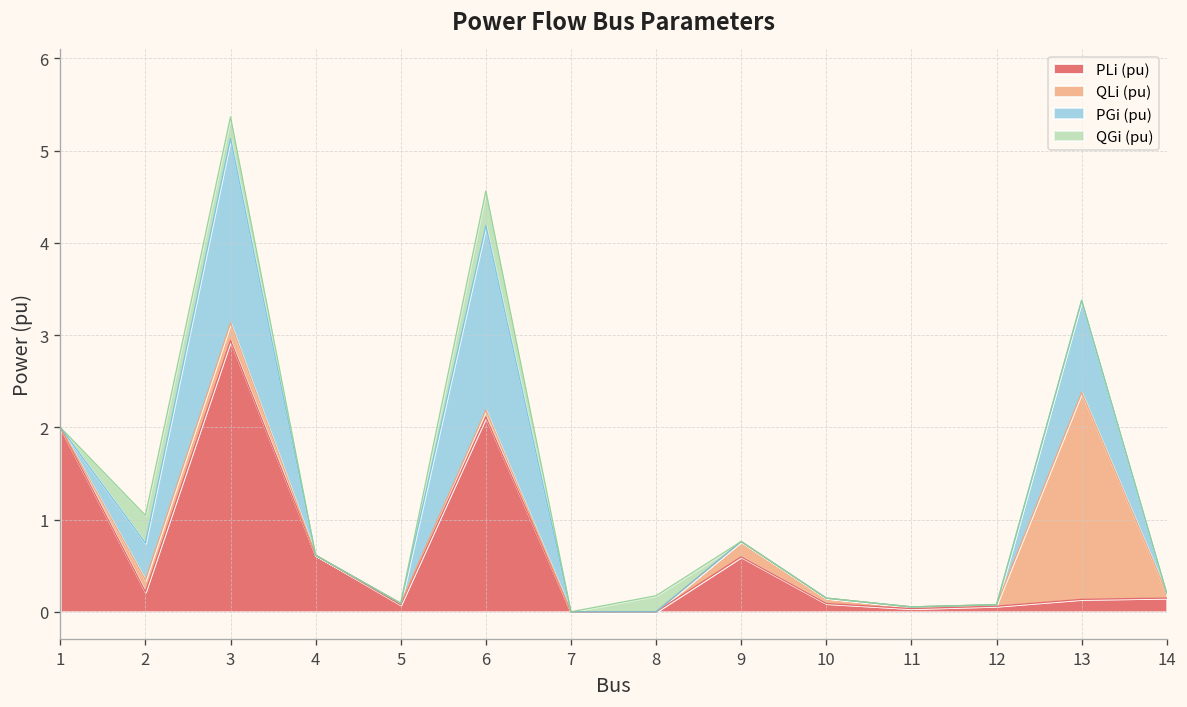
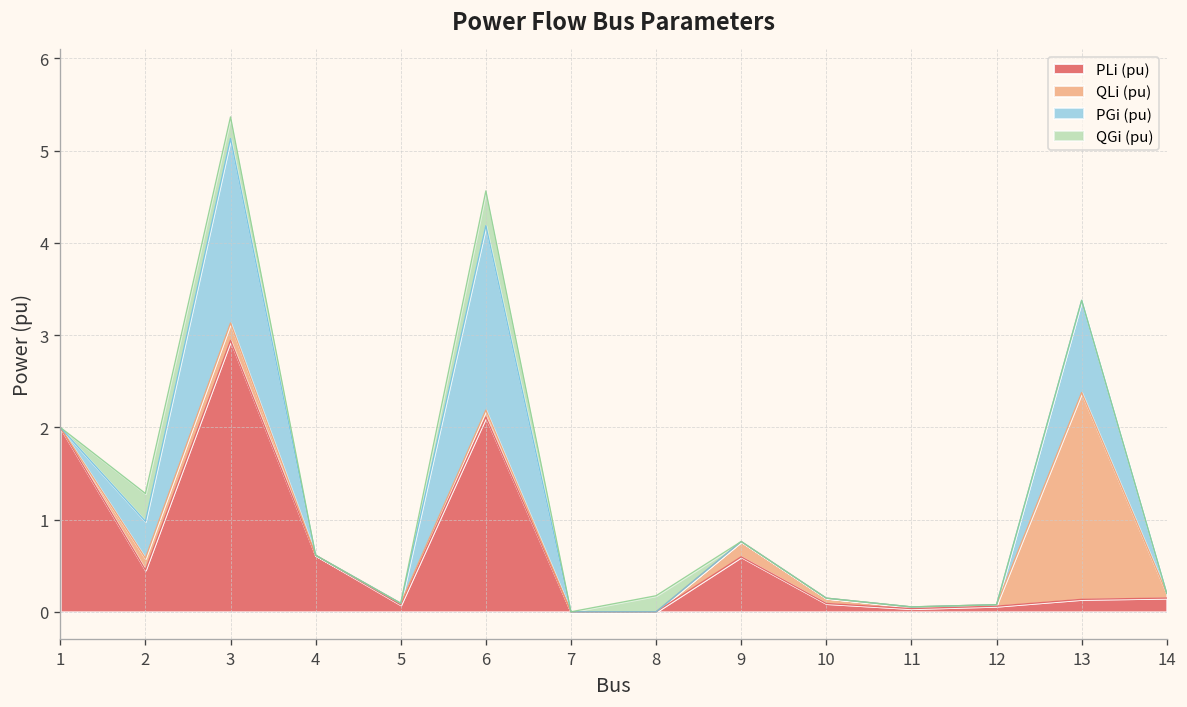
  {
    "PLi (pu)": {
-     "2": 0.2,
+     "2": 0.5,
      "3": 2.9,
      "6": 2.1,
      "9": 0.6,
      "10": 0.1,
      "13": 0.1,
      "14": 0.1
    },
    "QLi (pu)": {
      "2": 0.1,
      "3": 0.2,
      "6": 0.1,
      "13": 2.2
    },
    "PGi (pu)": {
      "2": 0.4,
      "3": 2.0,
      "6": 2.0
    },
    "QGi (pu)": {
      "2": 0.3,
      "3": 0.2,
      "6": 0.4,
      "8": 0.2
    }
  }
